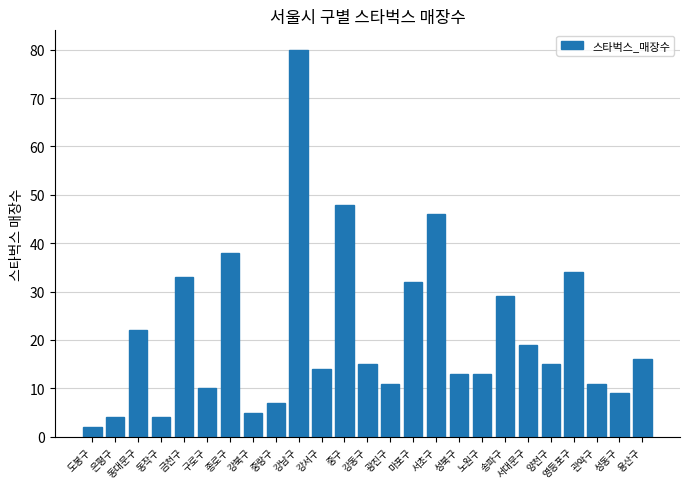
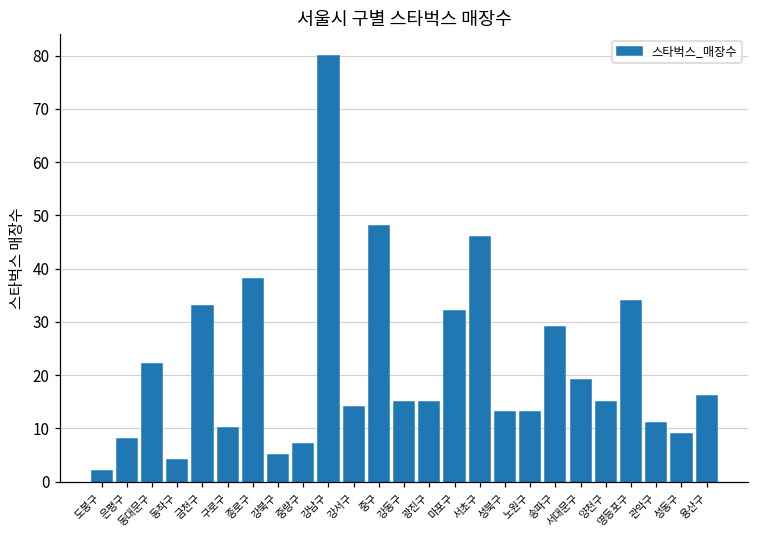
  {
    "도봉구": 2,
-   "은평구": 4,
+   "은평구": 8,
    "동대문구": 22,
    "동작구": 4,
    "금천구": 33,
    "구로구": 10,
    "종로구": 38,
    "강북구": 5,
    "중랑구": 7,
    "강남구": 80,
    "강서구": 14,
    "중구": 48,
    "강동구": 15,
-   "광진구": 11,
+   "광진구": 15,
    "마포구": 32,
    "서초구": 46,
    "성북구": 13,
    "노원구": 13,
    "송파구": 29,
    "서대문구": 19,
    "양천구": 15,
    "영등포구": 34,
    "관악구": 11,
    "성동구": 9,
    "용산구": 16
  }
